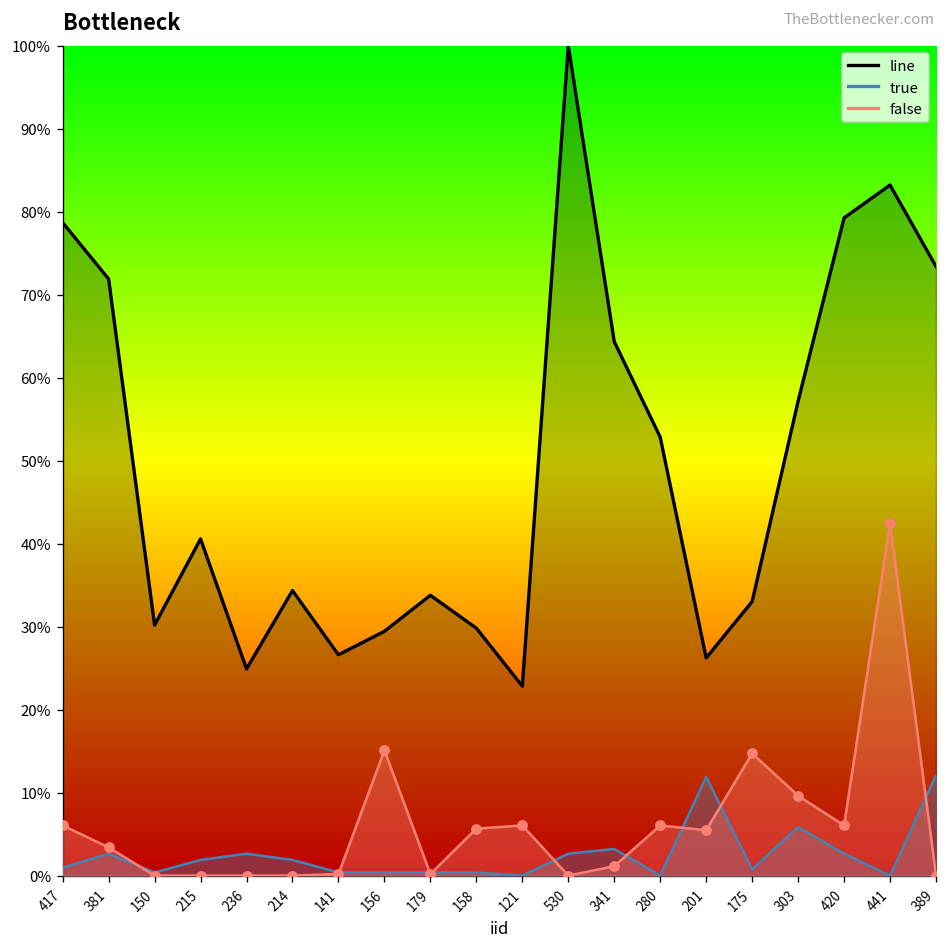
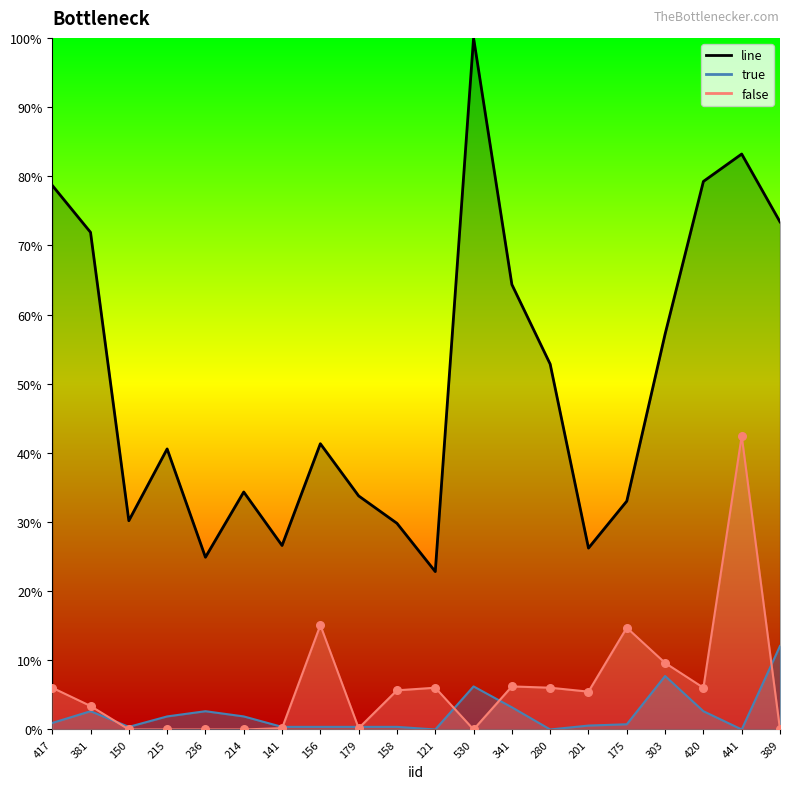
  {
    "line": {
      "417": "79%",
      "381": "72%",
      "150": "30%",
      "215": "41%",
      "236": "25%",
      "214": "34%",
      "141": "27%",
-     "156": "29%",
+     "156": "41%",
      "179": "34%",
      "158": "30%",
      "121": "23%",
      "530": "100%",
      "341": "64%",
      "280": "53%",
      "201": "26%",
      "175": "33%",
      "303": "57%",
      "420": "79%",
      "441": "83%",
      "389": "73%"
    },
    "true": {
      "417": "1%",
      "381": "3%",
      "150": "0%",
      "215": "2%",
      "236": "3%",
      "214": "2%",
      "156": "0%",
      "158": "0%",
      "121": "0%",
-     "530": "3%",
+     "530": "6%",
      "341": "3%",
      "280": "0%",
-     "201": "12%",
+     "201": "1%",
      "175": "1%",
-     "303": "6%",
+     "303": "8%",
      "420": "3%",
      "441": "0%",
      "389": "12%"
    },
    "false": {
      "417": "6%",
      "381": "3%",
      "150": "0%",
      "215": "0%",
      "236": "0%",
      "214": "0%",
      "156": "15%",
      "158": "6%",
      "121": "6%",
      "530": "0%",
-     "341": "1%",
+     "341": "6%",
      "280": "6%",
      "201": "5%",
      "175": "15%",
      "303": "10%",
      "420": "6%",
      "441": "42%",
      "389": "0%"
    }
  }
